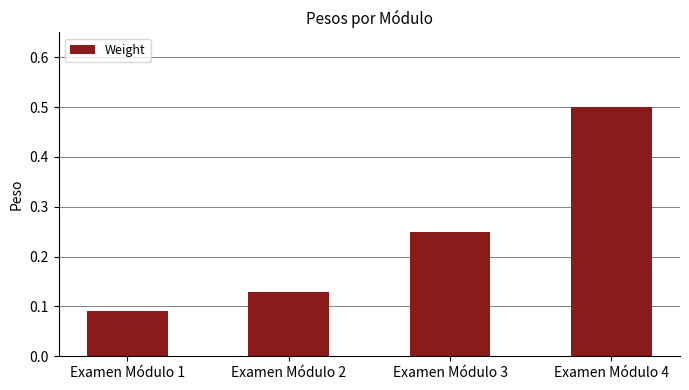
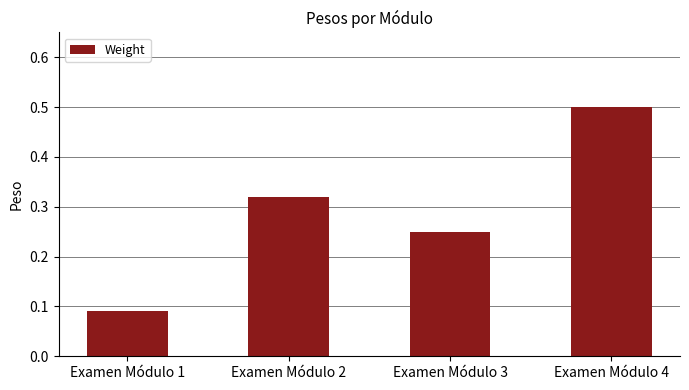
  {
    "Examen Módulo 1": 0.09,
-   "Examen Módulo 2": 0.13,
+   "Examen Módulo 2": 0.32,
    "Examen Módulo 3": 0.25,
    "Examen Módulo 4": 0.50
  }
